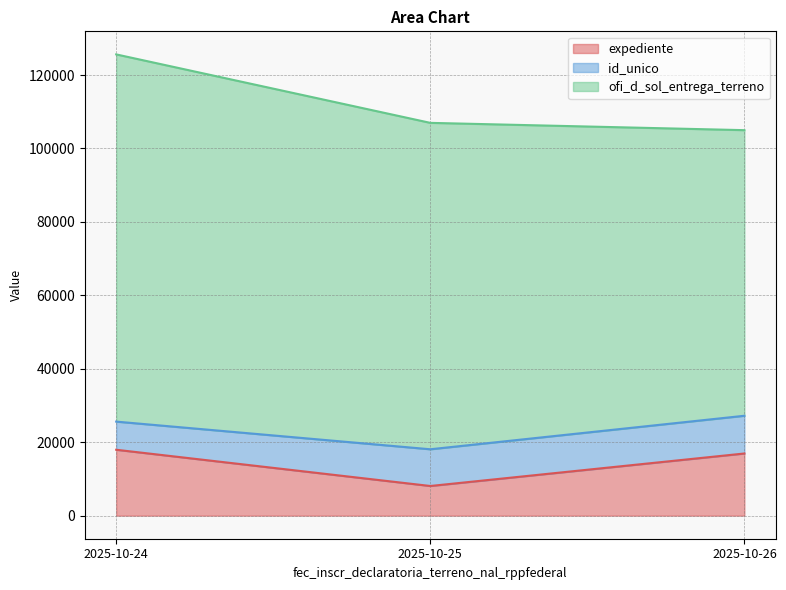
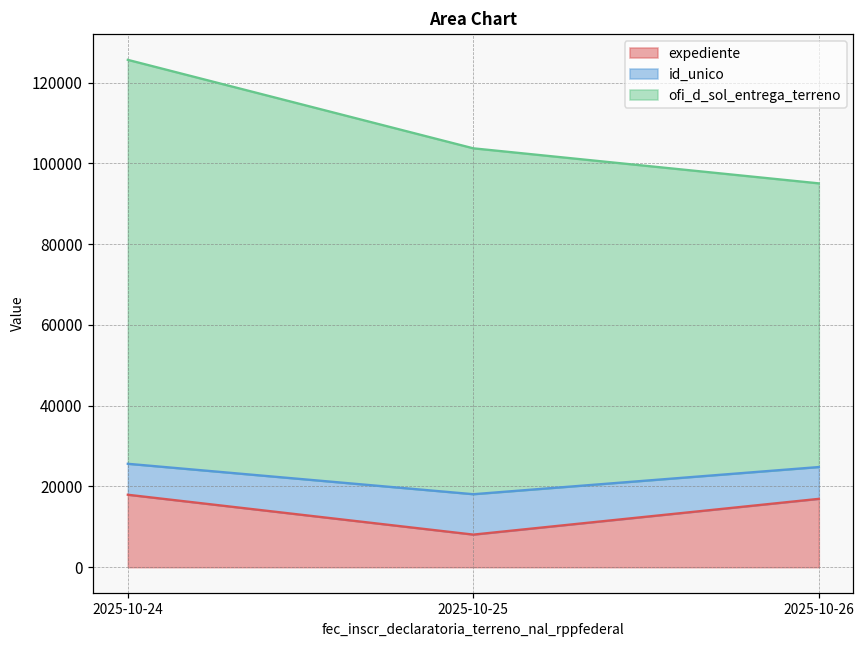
  {
    "expediente": {
      "2025-10-24": 18000,
      "2025-10-25": 8000,
      "2025-10-26": 17000
    },
    "id_unico": {
      "2025-10-24": 8000,
      "2025-10-25": 10000,
-     "2025-10-26": 10000
+     "2025-10-26": 8000
    },
    "ofi_d_sol_entrega_terreno": {
      "2025-10-24": 100000,
-     "2025-10-25": 89000,
-     "2025-10-26": 78000
+     "2025-10-25": 86000,
+     "2025-10-26": 70000
    }
  }
